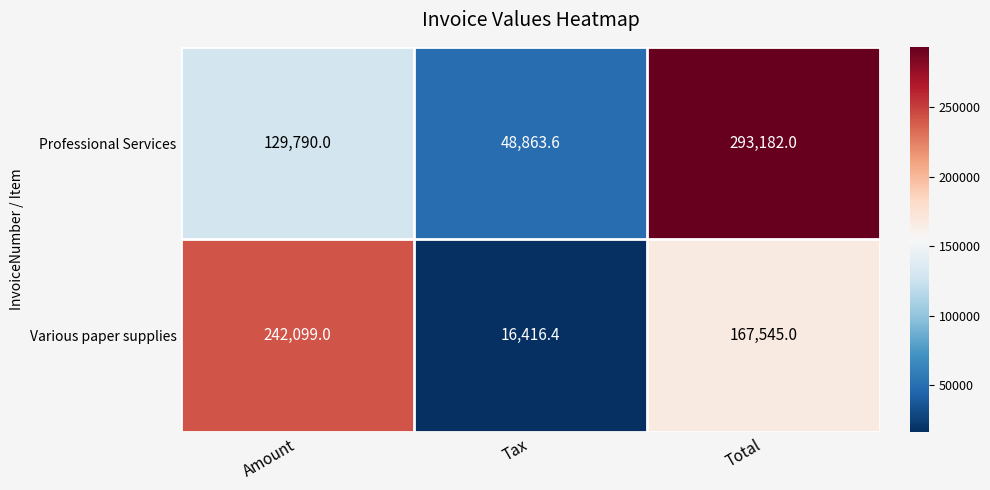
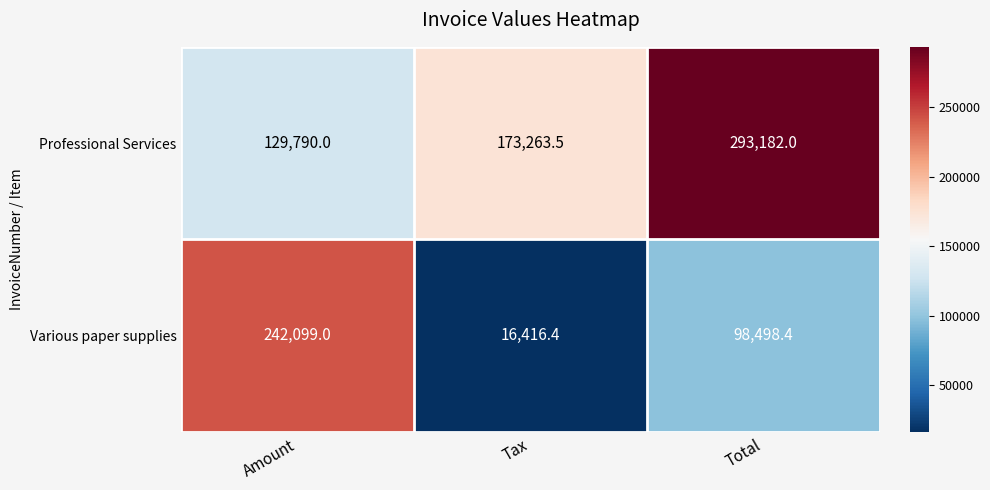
  {
    "Professional Services": {
      "Amount": "129,790.0",
-     "Tax": "48,863.6",
+     "Tax": "173,263.5",
      "Total": "293,182.0"
    },
    "Various paper supplies": {
      "Amount": "242,099.0",
      "Tax": "16,416.4",
-     "Total": "167,545.0"
+     "Total": "98,498.4"
    }
  }
